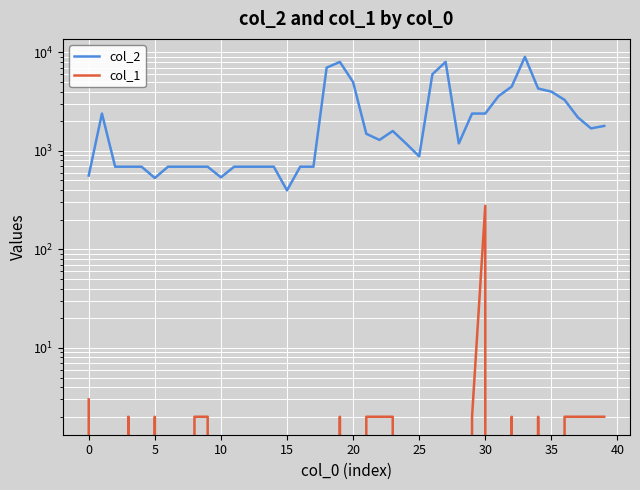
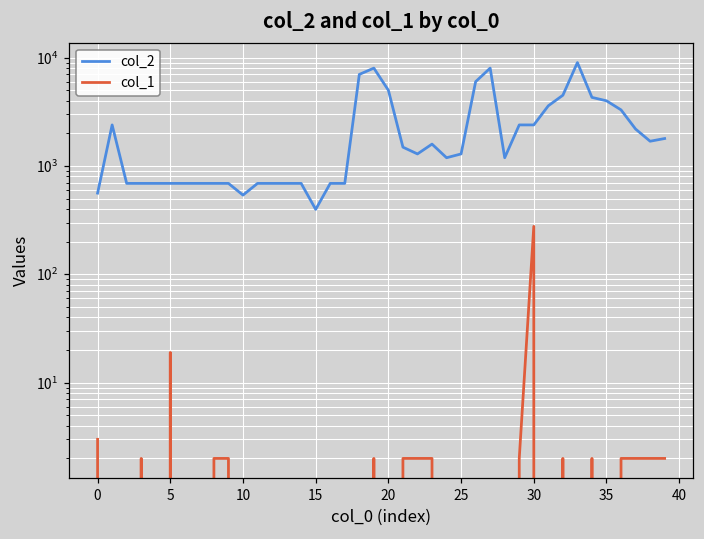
  {
    "col_2": {
      "0": 600,
-     "5": 500,
+     "5": 700,
      "10": 500,
      "15": 400,
      "20": 5000,
-     "25": 900,
+     "25": 1300,
      "30": 2400,
      "35": 4000
    },
    "col_1": {
      "0": 3,
-     "5": 2,
+     "5": 19,
      "30": 280
    }
  }
